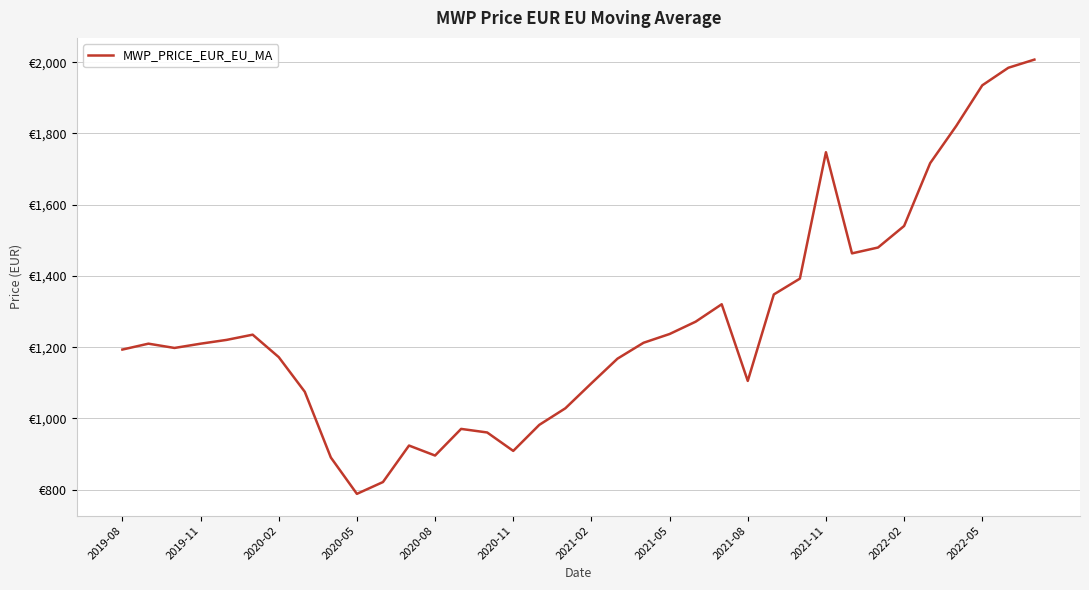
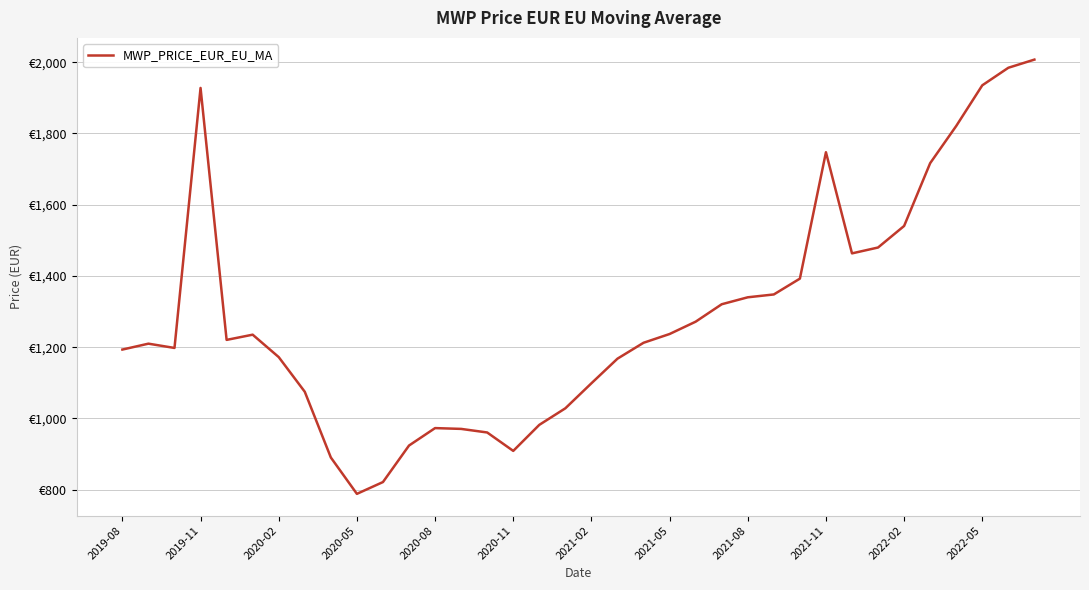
  {
    "2019-08": "€1,190",
-   "2019-11": "€1,210",
+   "2019-11": "€1,930",
    "2020-02": "€1,170",
    "2020-05": "€790",
-   "2020-08": "€900",
+   "2020-08": "€970",
    "2020-11": "€910",
    "2021-02": "€1,100",
    "2021-05": "€1,240",
-   "2021-08": "€1,110",
+   "2021-08": "€1,340",
    "2021-11": "€1,750",
    "2022-02": "€1,540",
    "2022-05": "€1,940"
  }
